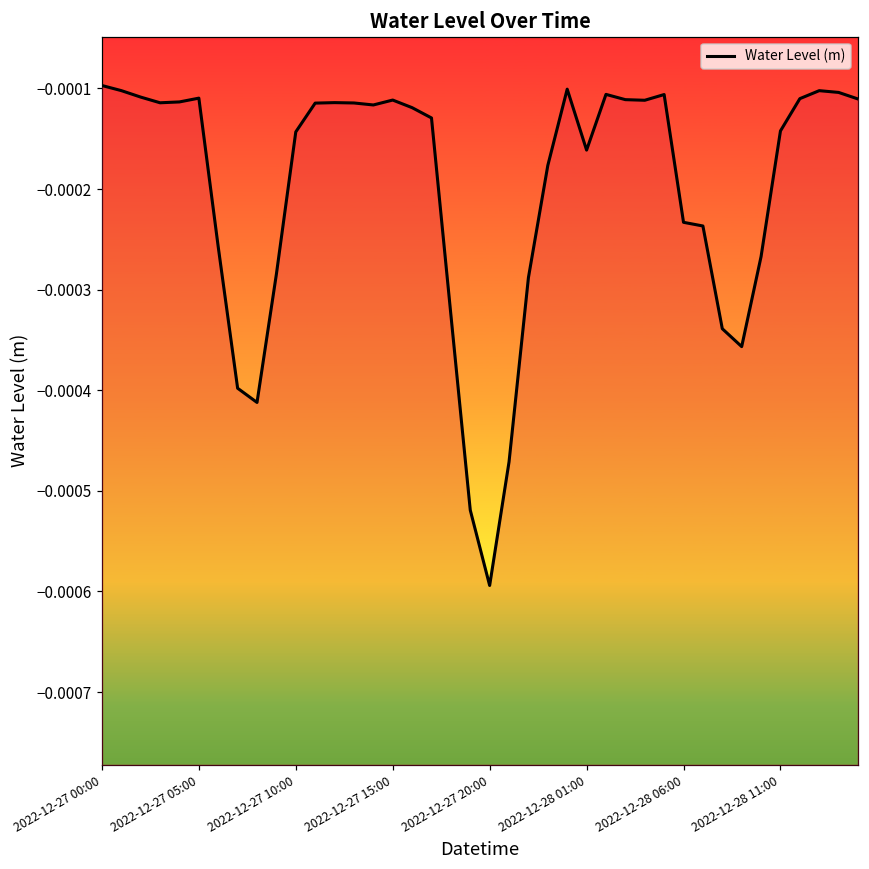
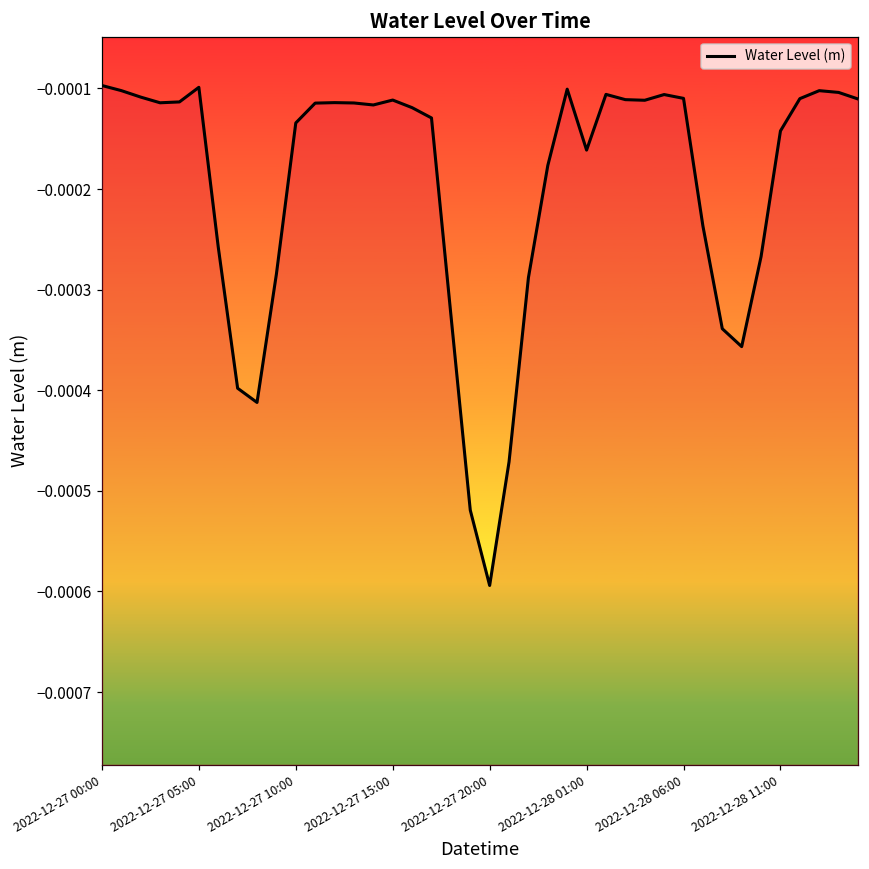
  {
    "2022-12-27 00:00": -0.00010,
-   "2022-12-27 05:00": -0.00011,
-   "2022-12-27 10:00": -0.00014,
+   "2022-12-27 05:00": -0.00010,
+   "2022-12-27 10:00": -0.00013,
    "2022-12-27 15:00": -0.00011,
    "2022-12-27 20:00": -0.00059,
    "2022-12-28 01:00": -0.00016,
-   "2022-12-28 06:00": -0.00023,
+   "2022-12-28 06:00": -0.00011,
    "2022-12-28 11:00": -0.00014
  }
